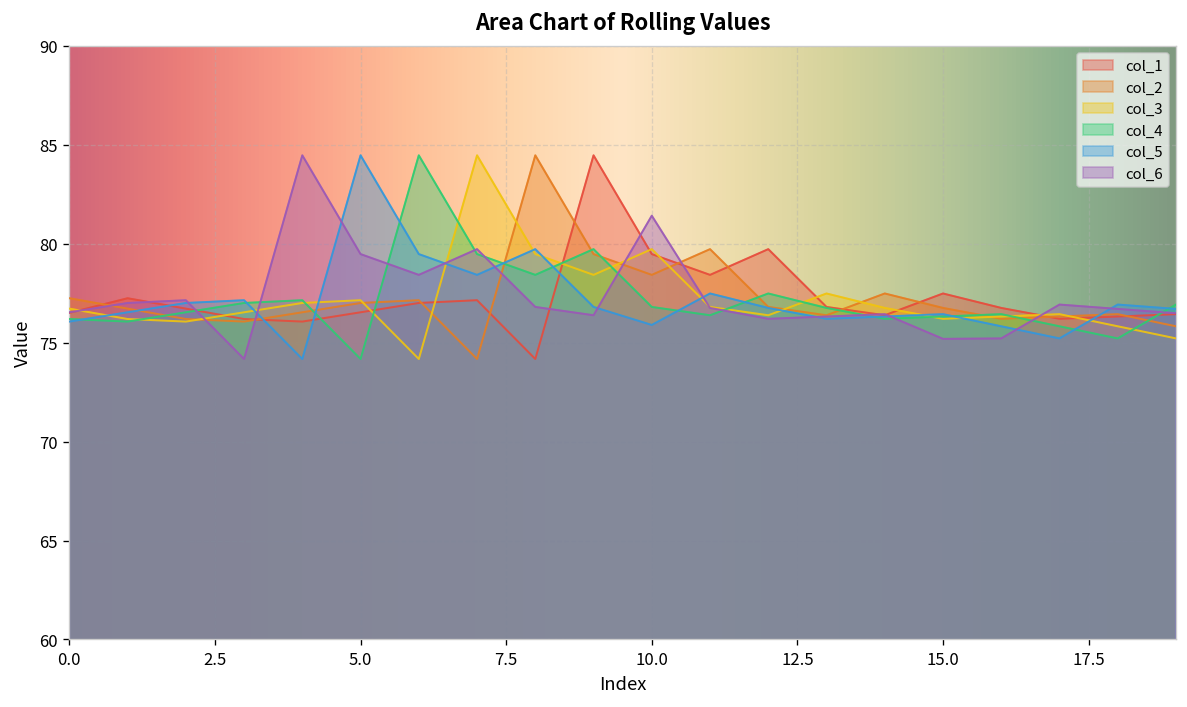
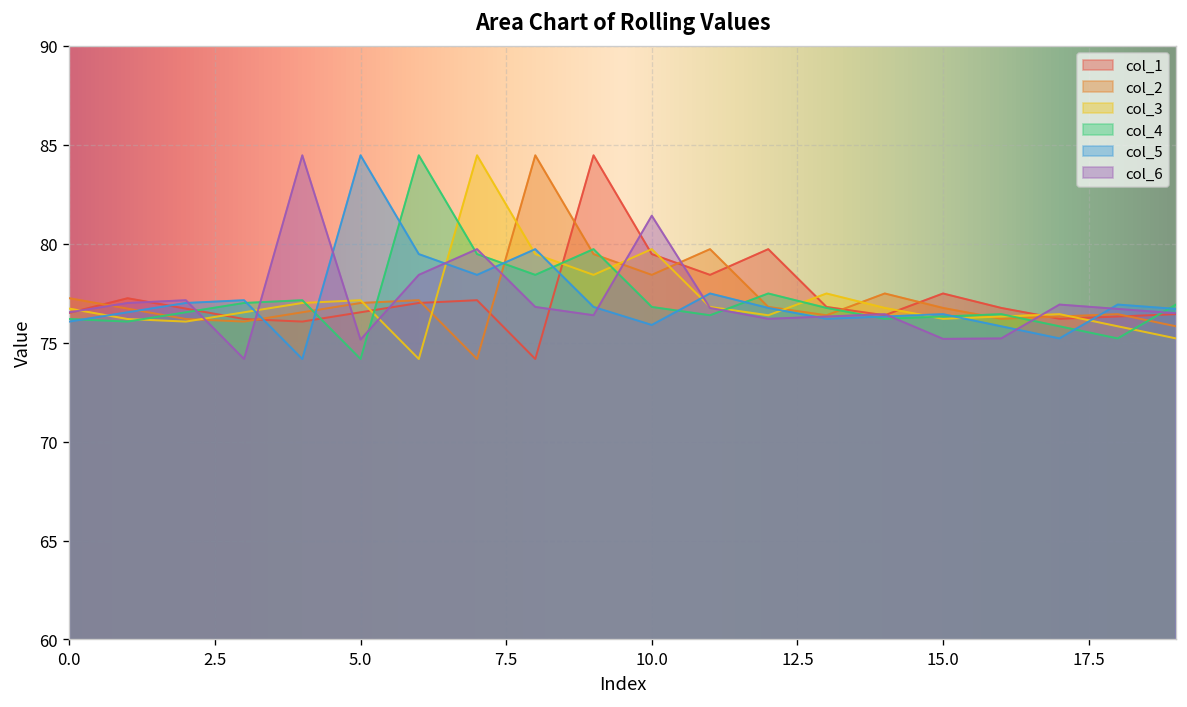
  {
    "col_4": {
      "5.0": 74.2,
      "10.0": 76.8
    },
    "col_5": {
      "5.0": 84.5,
      "10.0": 75.9
    },
    "col_6": {
-     "5.0": 79.5,
+     "5.0": 75.2,
      "10.0": 81.4,
      "15.0": 75.2
    }
  }
